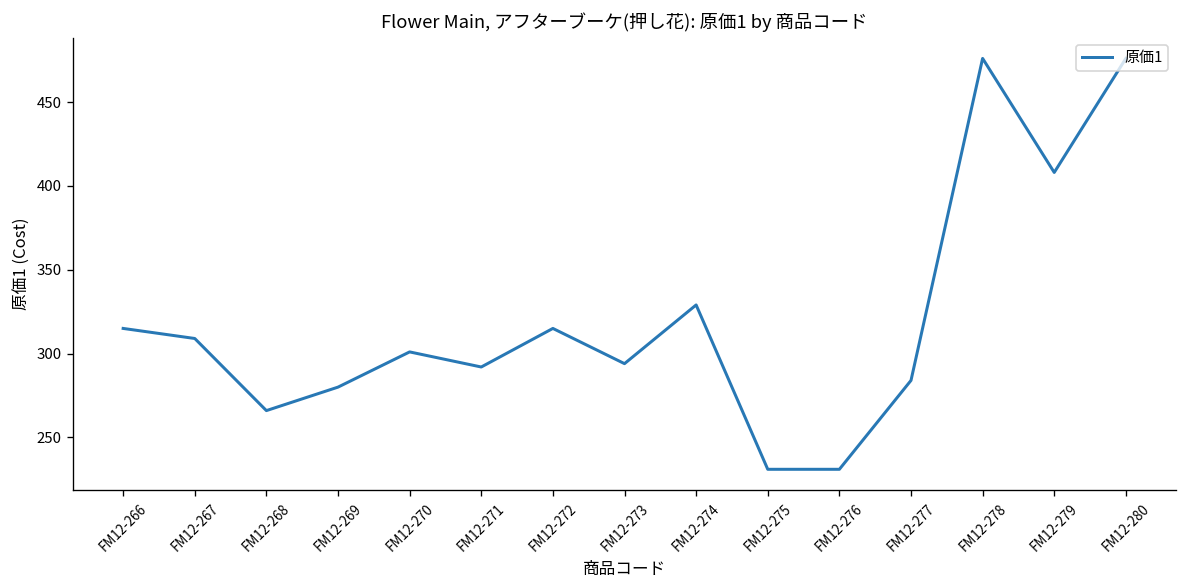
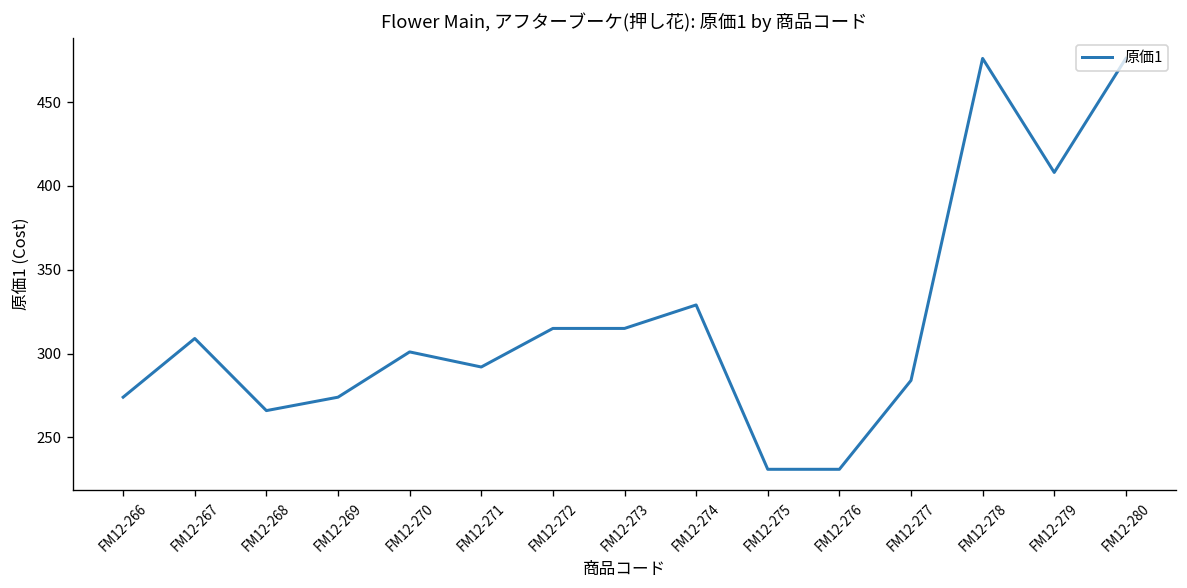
  {
-   "FM12-266": 315,
+   "FM12-266": 274,
    "FM12-267": 309,
    "FM12-268": 266,
-   "FM12-269": 280,
+   "FM12-269": 274,
    "FM12-270": 301,
    "FM12-271": 292,
    "FM12-272": 315,
-   "FM12-273": 294,
+   "FM12-273": 315,
    "FM12-274": 329,
    "FM12-275": 231,
    "FM12-276": 231,
    "FM12-277": 284,
    "FM12-278": 476,
    "FM12-279": 408
  }
